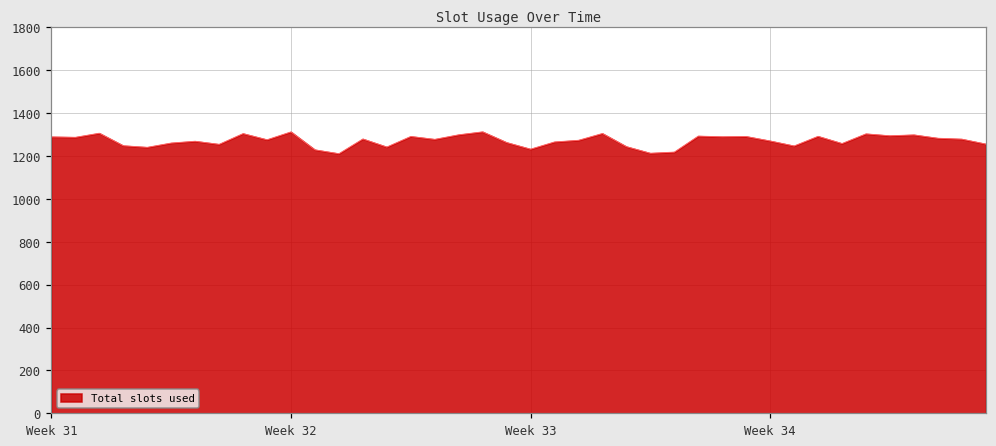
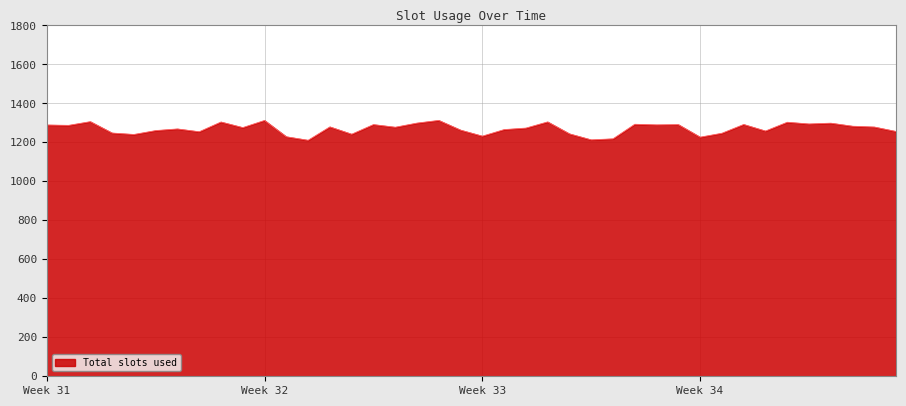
  {
    "Week 31": 1290,
    "Week 32": 1310,
    "Week 33": 1230,
-   "Week 34": 1270
+   "Week 34": 1230
  }
